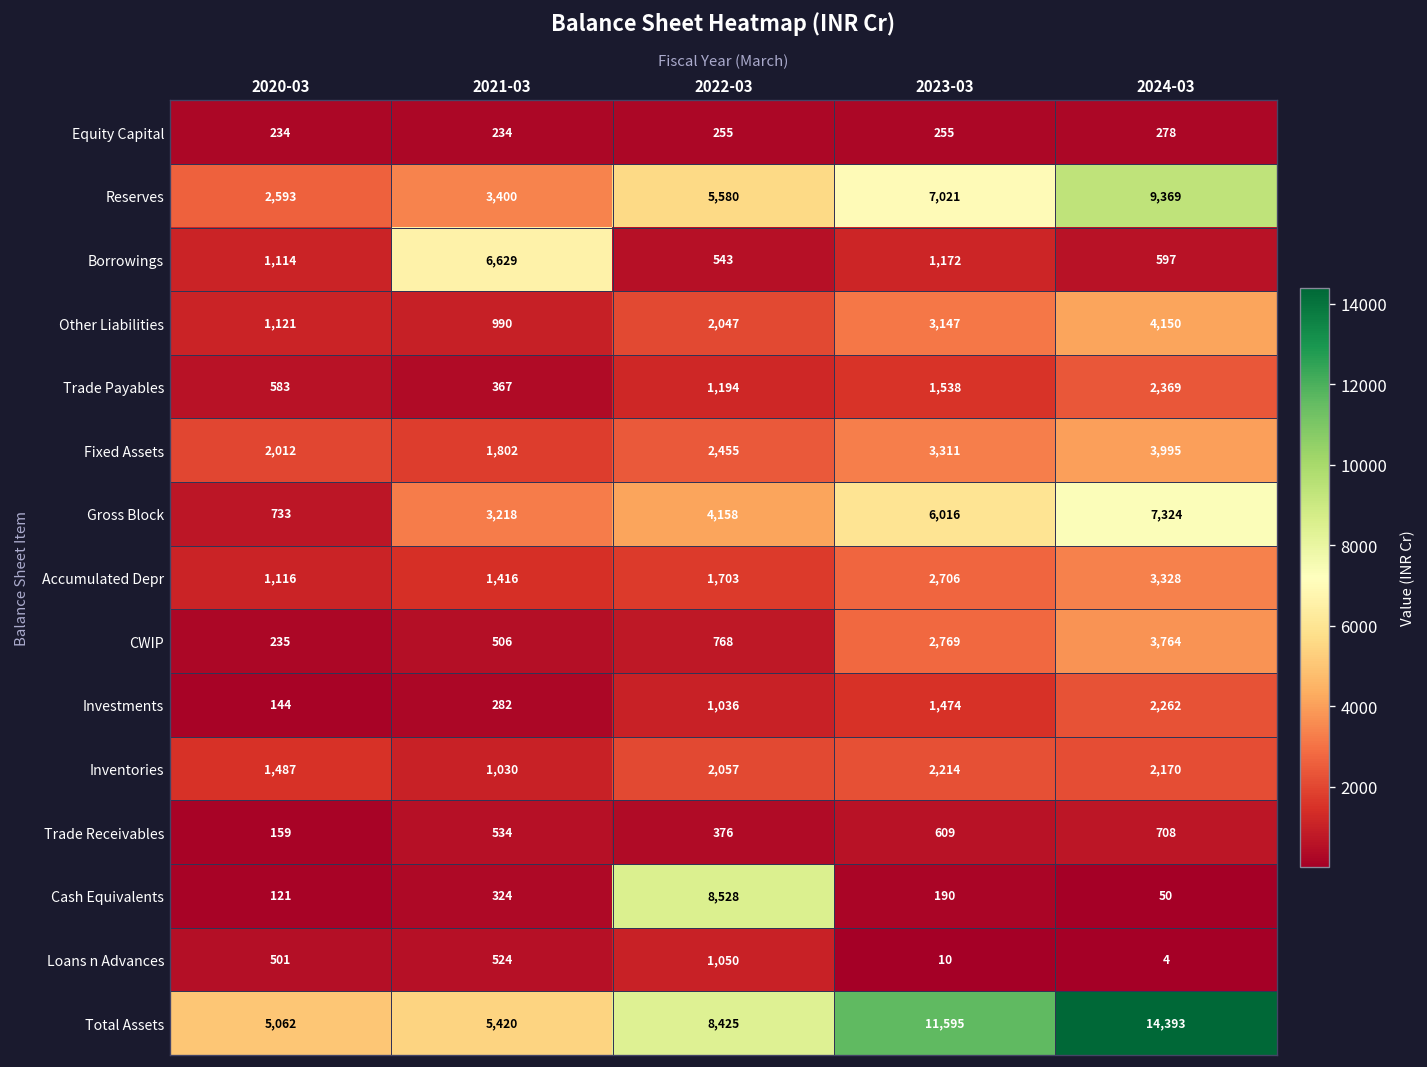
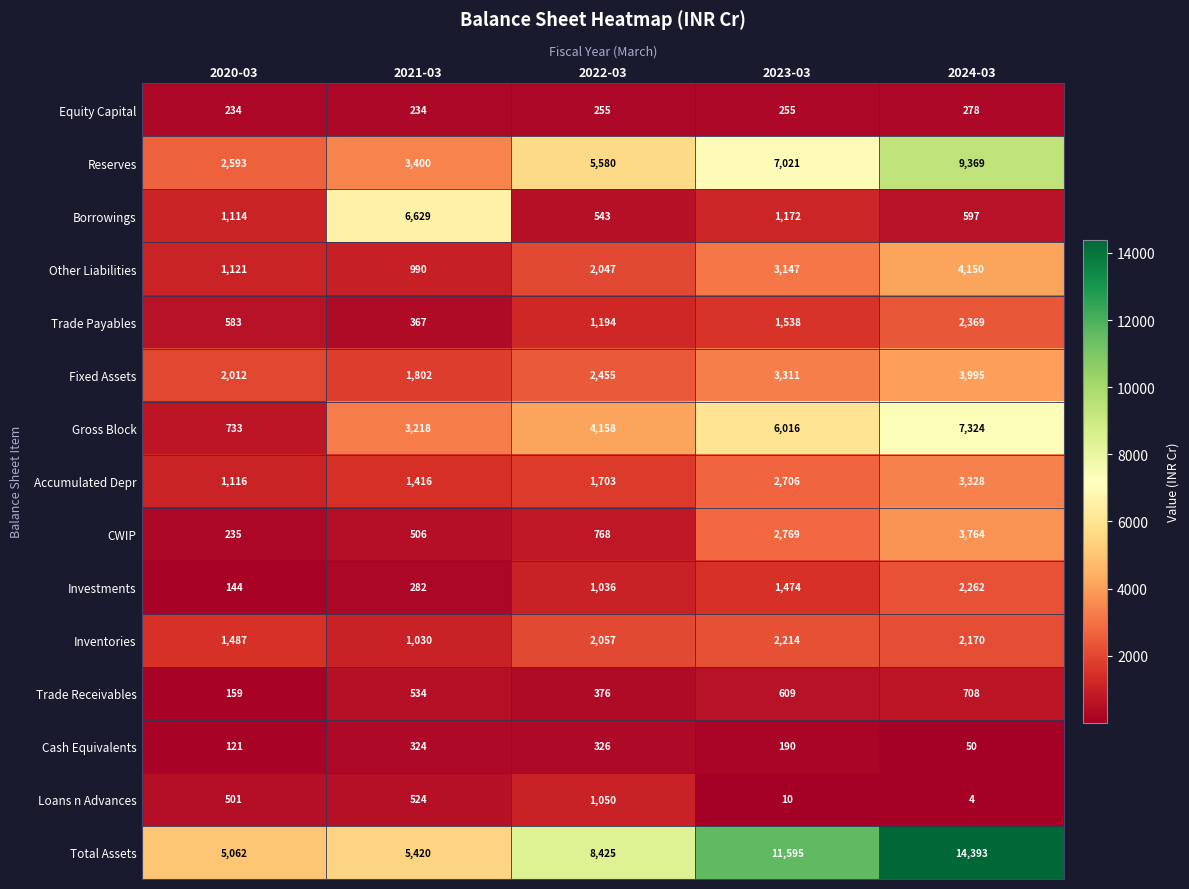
  {
    "Equity Capital": {
      "2020-03": "234",
      "2021-03": "234",
      "2022-03": "255",
      "2023-03": "255",
      "2024-03": "278"
    },
    "Reserves": {
      "2020-03": "2,593",
      "2021-03": "3,400",
      "2022-03": "5,580",
      "2023-03": "7,021",
      "2024-03": "9,369"
    },
    "Borrowings": {
      "2020-03": "1,114",
      "2021-03": "6,629",
      "2022-03": "543",
      "2023-03": "1,172",
      "2024-03": "597"
    },
    "Other Liabilities": {
      "2020-03": "1,121",
      "2021-03": "990",
      "2022-03": "2,047",
      "2023-03": "3,147",
      "2024-03": "4,150"
    },
    "Trade Payables": {
      "2020-03": "583",
      "2021-03": "367",
      "2022-03": "1,194",
      "2023-03": "1,538",
      "2024-03": "2,369"
    },
    "Fixed Assets": {
      "2020-03": "2,012",
      "2021-03": "1,802",
      "2022-03": "2,455",
      "2023-03": "3,311",
      "2024-03": "3,995"
    },
    "Gross Block": {
      "2020-03": "733",
      "2021-03": "3,218",
      "2022-03": "4,158",
      "2023-03": "6,016",
      "2024-03": "7,324"
    },
    "Accumulated Depr": {
      "2020-03": "1,116",
      "2021-03": "1,416",
      "2022-03": "1,703",
      "2023-03": "2,706",
      "2024-03": "3,328"
    },
    "CWIP": {
      "2020-03": "235",
      "2021-03": "506",
      "2022-03": "768",
      "2023-03": "2,769",
      "2024-03": "3,764"
    },
    "Investments": {
      "2020-03": "144",
      "2021-03": "282",
      "2022-03": "1,036",
      "2023-03": "1,474",
      "2024-03": "2,262"
    },
    "Inventories": {
      "2020-03": "1,487",
      "2021-03": "1,030",
      "2022-03": "2,057",
      "2023-03": "2,214",
      "2024-03": "2,170"
    },
    "Trade Receivables": {
      "2020-03": "159",
      "2021-03": "534",
      "2022-03": "376",
      "2023-03": "609",
      "2024-03": "708"
    },
    "Cash Equivalents": {
      "2020-03": "121",
      "2021-03": "324",
-     "2022-03": "8,528",
+     "2022-03": "326",
      "2023-03": "190",
      "2024-03": "50"
    },
    "Loans n Advances": {
      "2020-03": "501",
      "2021-03": "524",
      "2022-03": "1,050",
      "2023-03": "10",
      "2024-03": "4"
    },
    "Total Assets": {
      "2020-03": "5,062",
      "2021-03": "5,420",
      "2022-03": "8,425",
      "2023-03": "11,595",
      "2024-03": "14,393"
    }
  }
